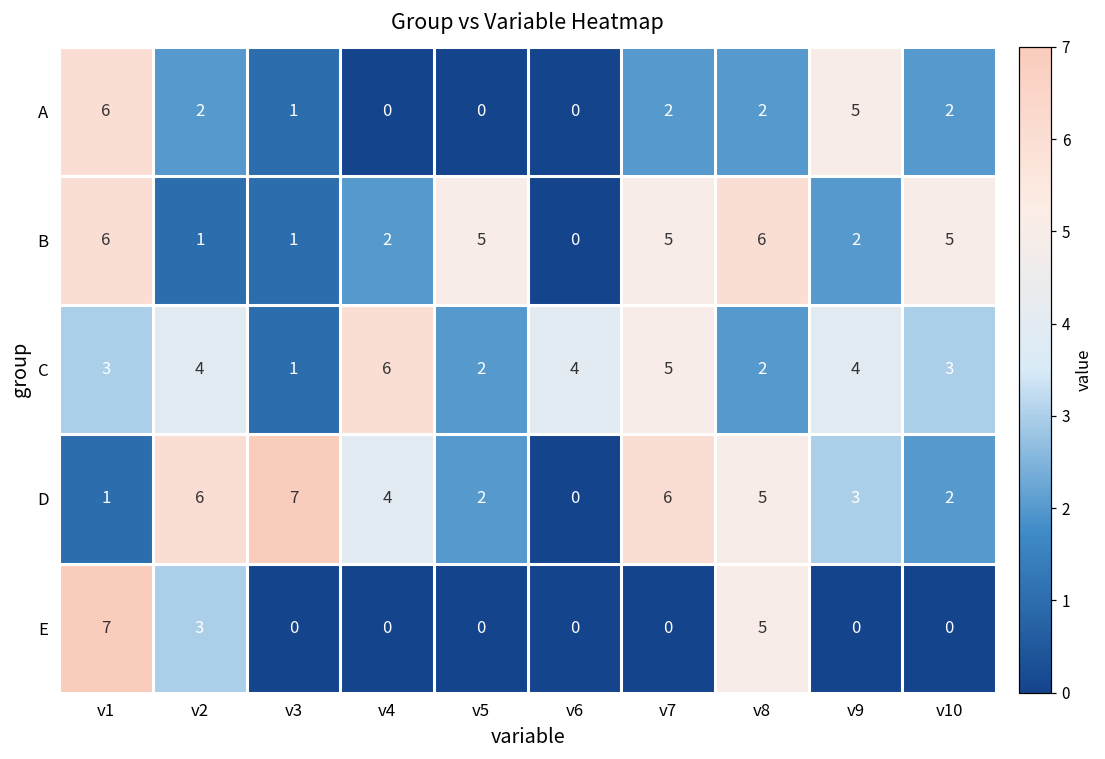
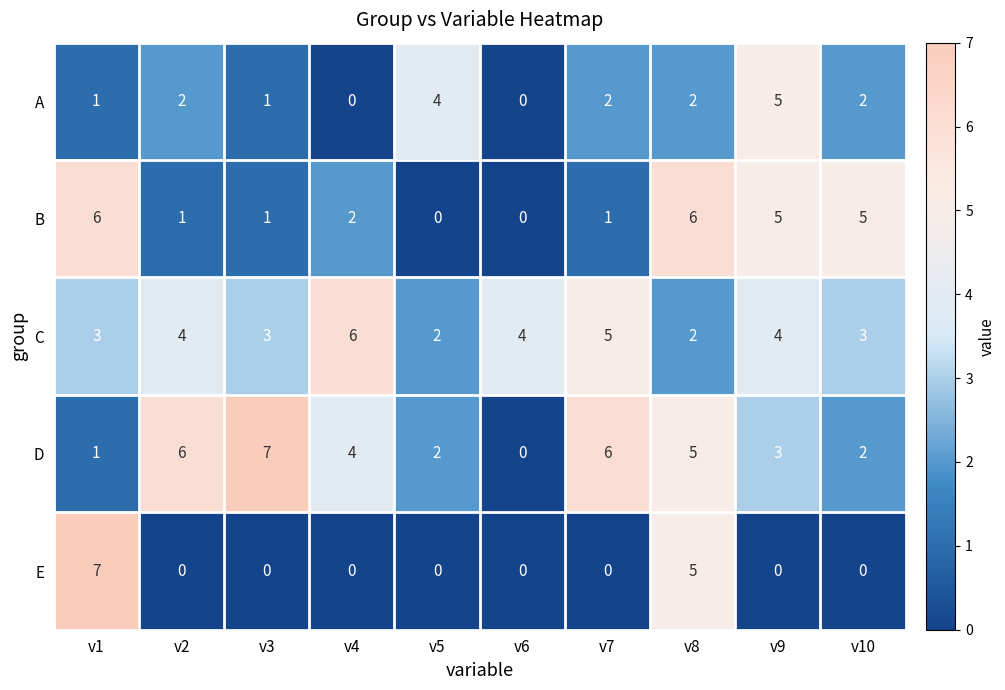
  {
    "A": {
-     "v1": 6,
+     "v1": 1,
      "v2": 2,
      "v3": 1,
      "v4": 0,
-     "v5": 0,
+     "v5": 4,
      "v6": 0,
      "v7": 2,
      "v8": 2,
      "v9": 5,
      "v10": 2
    },
    "B": {
      "v1": 6,
      "v2": 1,
      "v3": 1,
      "v4": 2,
-     "v5": 5,
+     "v5": 0,
      "v6": 0,
-     "v7": 5,
+     "v7": 1,
      "v8": 6,
-     "v9": 2,
+     "v9": 5,
      "v10": 5
    },
    "C": {
      "v1": 3,
      "v2": 4,
-     "v3": 1,
+     "v3": 3,
      "v4": 6,
      "v5": 2,
      "v6": 4,
      "v7": 5,
      "v8": 2,
      "v9": 4,
      "v10": 3
    },
    "D": {
      "v1": 1,
      "v2": 6,
      "v3": 7,
      "v4": 4,
      "v5": 2,
      "v6": 0,
      "v7": 6,
      "v8": 5,
      "v9": 3,
      "v10": 2
    },
    "E": {
      "v1": 7,
-     "v2": 3,
+     "v2": 0,
      "v3": 0,
      "v4": 0,
      "v5": 0,
      "v6": 0,
      "v7": 0,
      "v8": 5,
      "v9": 0,
      "v10": 0
    }
  }
